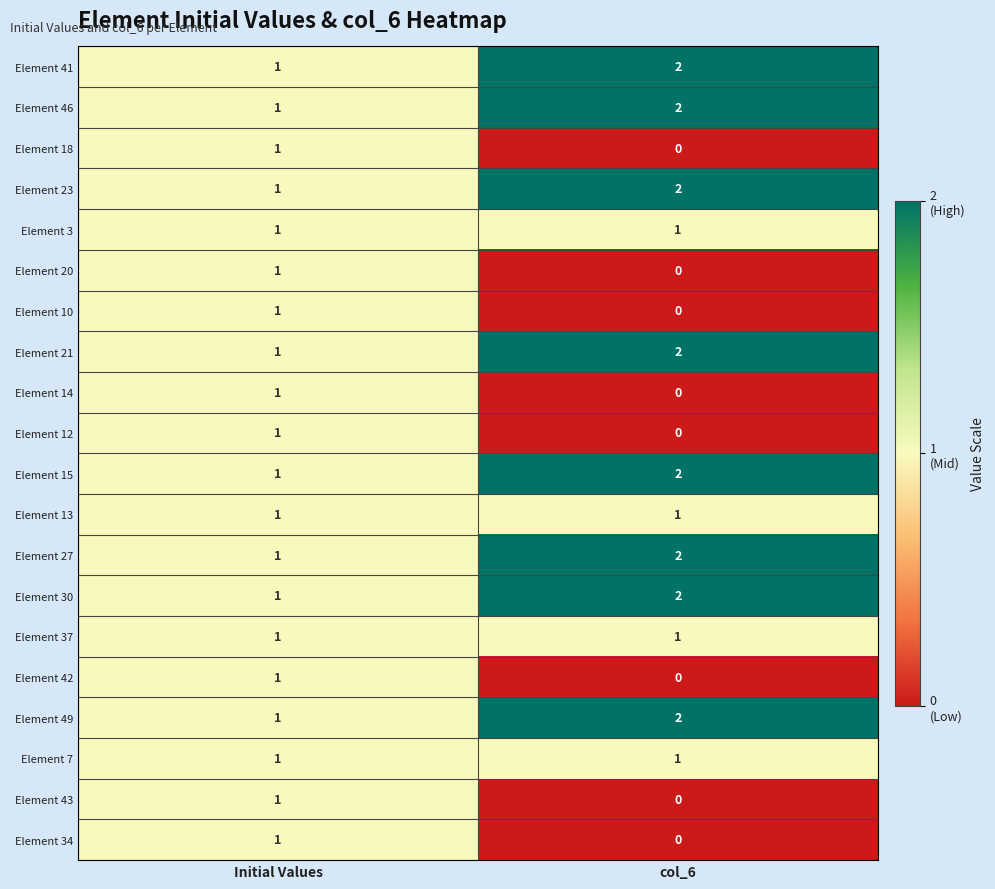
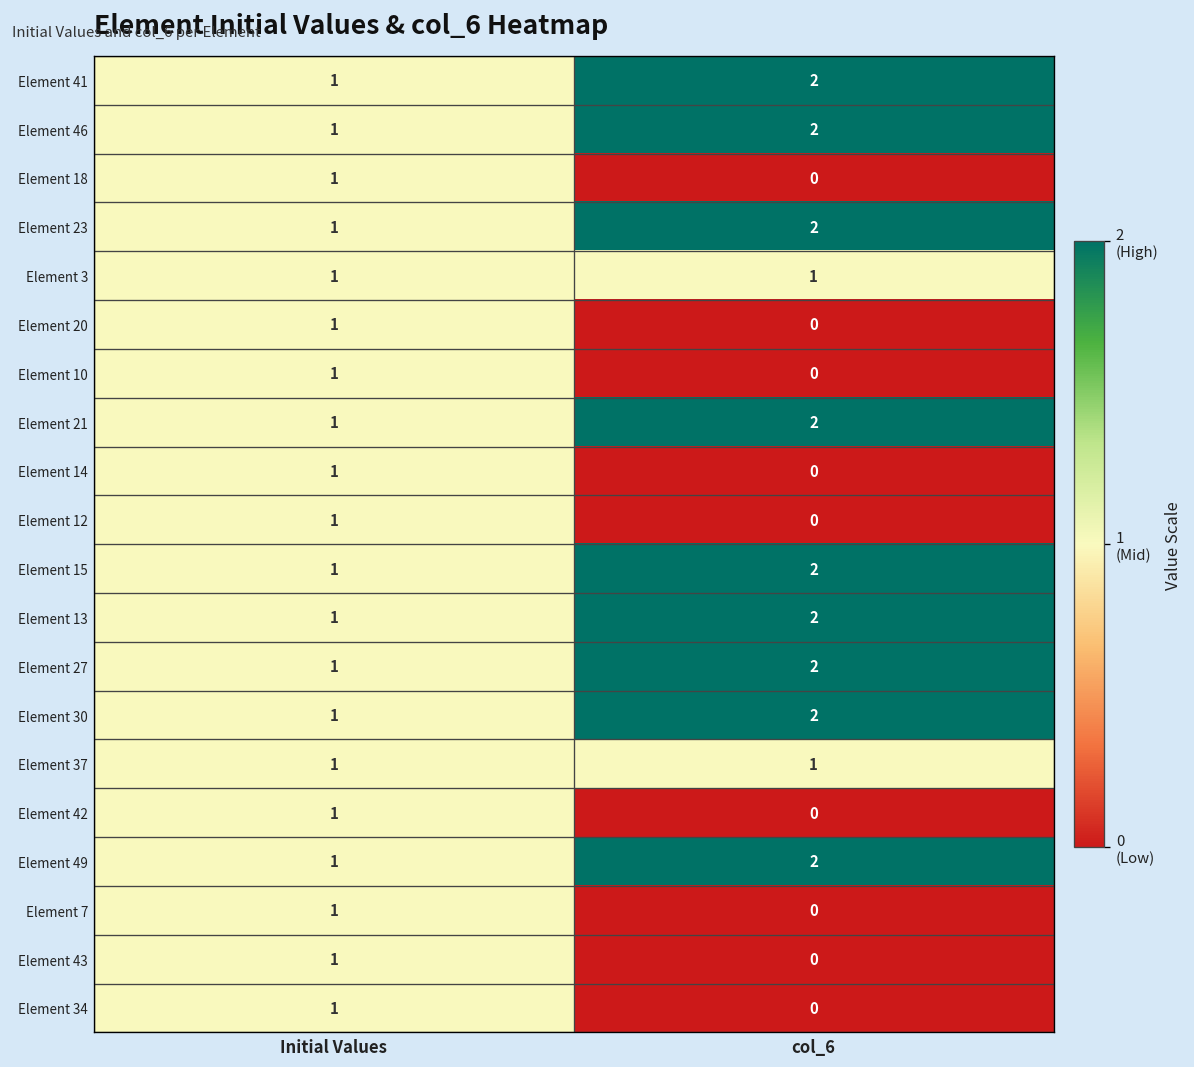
  {
    "Element 41": {
      "Initial Values": 1,
      "col_6": 2
    },
    "Element 46": {
      "Initial Values": 1,
      "col_6": 2
    },
    "Element 18": {
      "Initial Values": 1,
      "col_6": 0
    },
    "Element 23": {
      "Initial Values": 1,
      "col_6": 2
    },
    "Element 3": {
      "Initial Values": 1,
      "col_6": 1
    },
    "Element 20": {
      "Initial Values": 1,
      "col_6": 0
    },
    "Element 10": {
      "Initial Values": 1,
      "col_6": 0
    },
    "Element 21": {
      "Initial Values": 1,
      "col_6": 2
    },
    "Element 14": {
      "Initial Values": 1,
      "col_6": 0
    },
    "Element 12": {
      "Initial Values": 1,
      "col_6": 0
    },
    "Element 15": {
      "Initial Values": 1,
      "col_6": 2
    },
    "Element 13": {
      "Initial Values": 1,
-     "col_6": 1
+     "col_6": 2
    },
    "Element 27": {
      "Initial Values": 1,
      "col_6": 2
    },
    "Element 30": {
      "Initial Values": 1,
      "col_6": 2
    },
    "Element 37": {
      "Initial Values": 1,
      "col_6": 1
    },
    "Element 42": {
      "Initial Values": 1,
      "col_6": 0
    },
    "Element 49": {
      "Initial Values": 1,
      "col_6": 2
    },
    "Element 7": {
      "Initial Values": 1,
-     "col_6": 1
+     "col_6": 0
    },
    "Element 43": {
      "Initial Values": 1,
      "col_6": 0
    },
    "Element 34": {
      "Initial Values": 1,
      "col_6": 0
    }
  }
